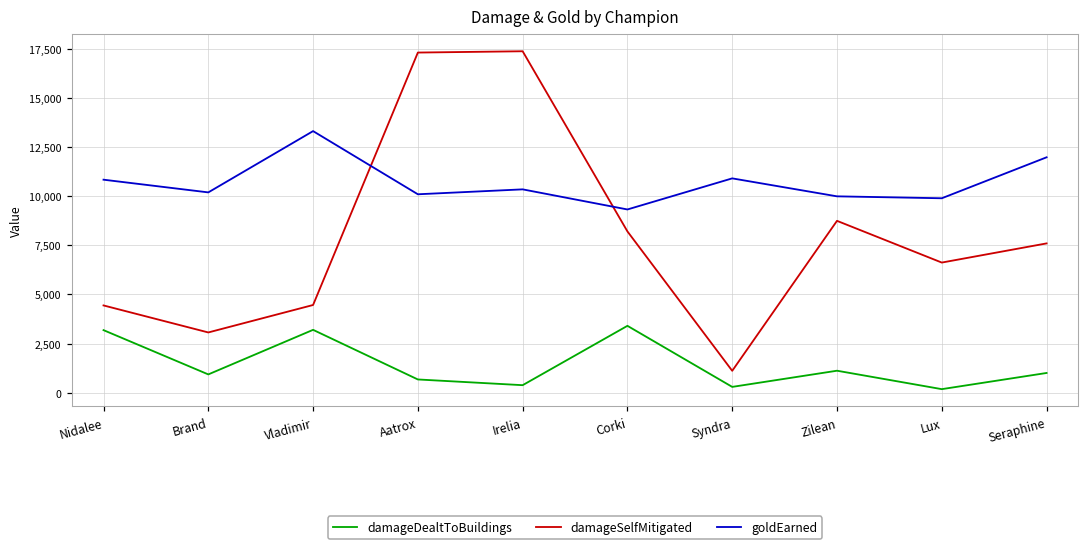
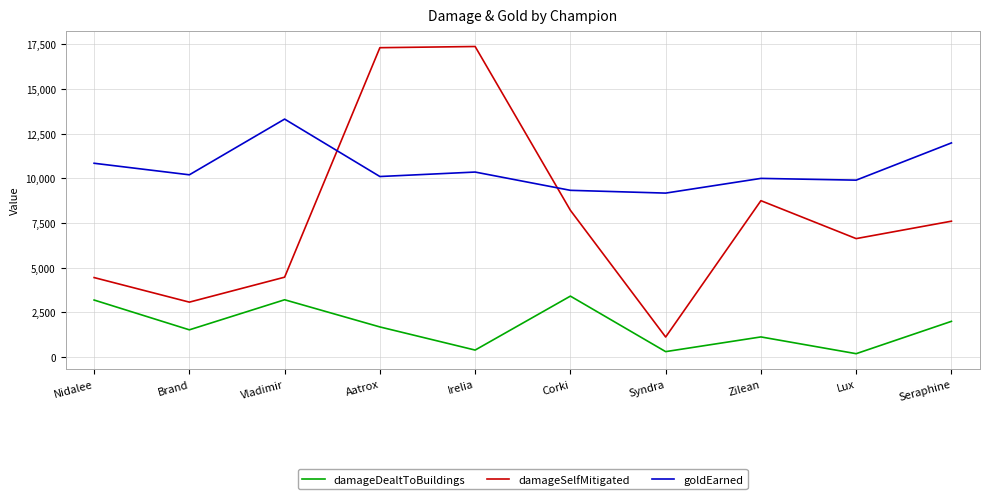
  {
    "damageDealtToBuildings": {
      "Nidalee": "3,200",
-     "Brand": "900",
+     "Brand": "1,500",
      "Vladimir": "3,200",
-     "Aatrox": "700",
+     "Aatrox": "1,700",
      "Irelia": "400",
      "Corki": "3,400",
      "Syndra": "300",
      "Zilean": "1,100",
      "Lux": "200",
-     "Seraphine": "1,000"
+     "Seraphine": "2,000"
    },
    "damageSelfMitigated": {
      "Nidalee": "4,400",
      "Brand": "3,100",
      "Vladimir": "4,500",
      "Aatrox": "17,300",
      "Irelia": "17,400",
      "Corki": "8,200",
      "Syndra": "1,100",
      "Zilean": "8,700",
      "Lux": "6,600",
      "Seraphine": "7,600"
    },
    "goldEarned": {
      "Nidalee": "10,800",
      "Brand": "10,200",
      "Vladimir": "13,300",
      "Aatrox": "10,100",
      "Irelia": "10,300",
      "Corki": "9,300",
-     "Syndra": "10,900",
+     "Syndra": "9,200",
      "Zilean": "10,000",
      "Lux": "9,900",
      "Seraphine": "12,000"
    }
  }
